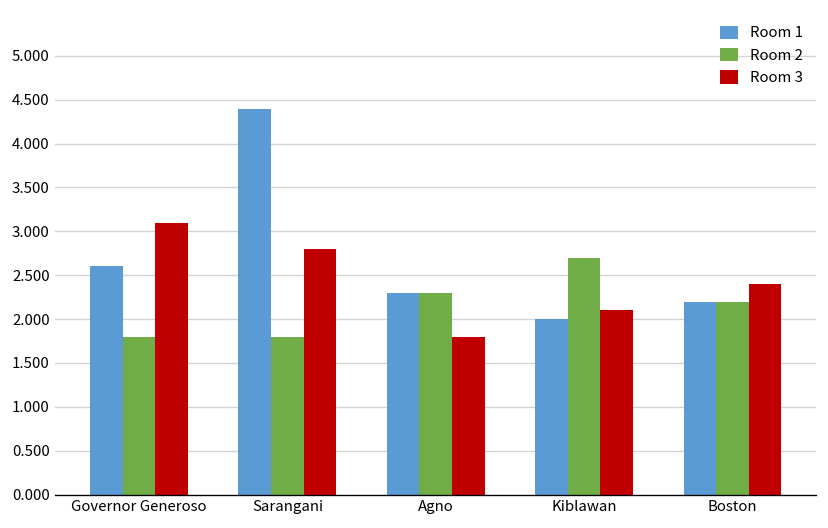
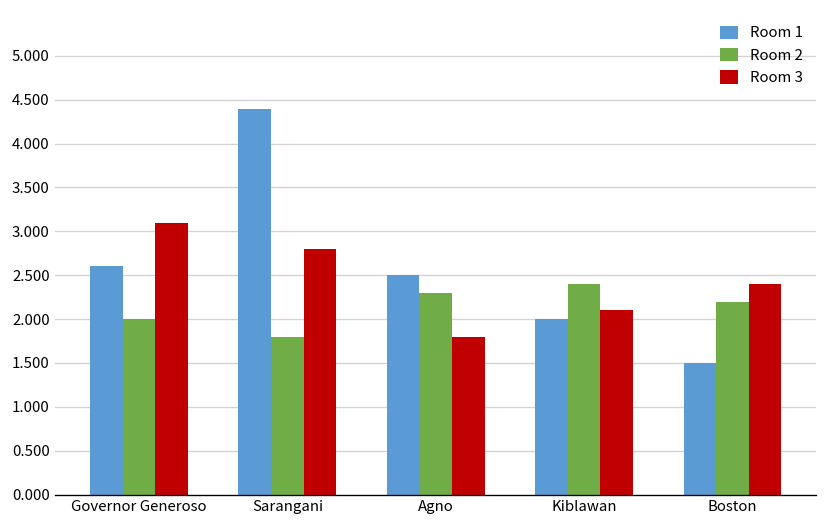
  {
    "Room 1": {
      "Governor Generoso": 2.6,
      "Sarangani": 4.4,
-     "Agno": 2.3,
+     "Agno": 2.5,
      "Kiblawan": 2.0,
-     "Boston": 2.2
+     "Boston": 1.5
    },
    "Room 2": {
-     "Governor Generoso": 1.8,
+     "Governor Generoso": 2.0,
      "Sarangani": 1.8,
      "Agno": 2.3,
-     "Kiblawan": 2.7,
+     "Kiblawan": 2.4,
      "Boston": 2.2
    },
    "Room 3": {
      "Governor Generoso": 3.1,
      "Sarangani": 2.8,
      "Agno": 1.8,
      "Kiblawan": 2.1,
      "Boston": 2.4
    }
  }
